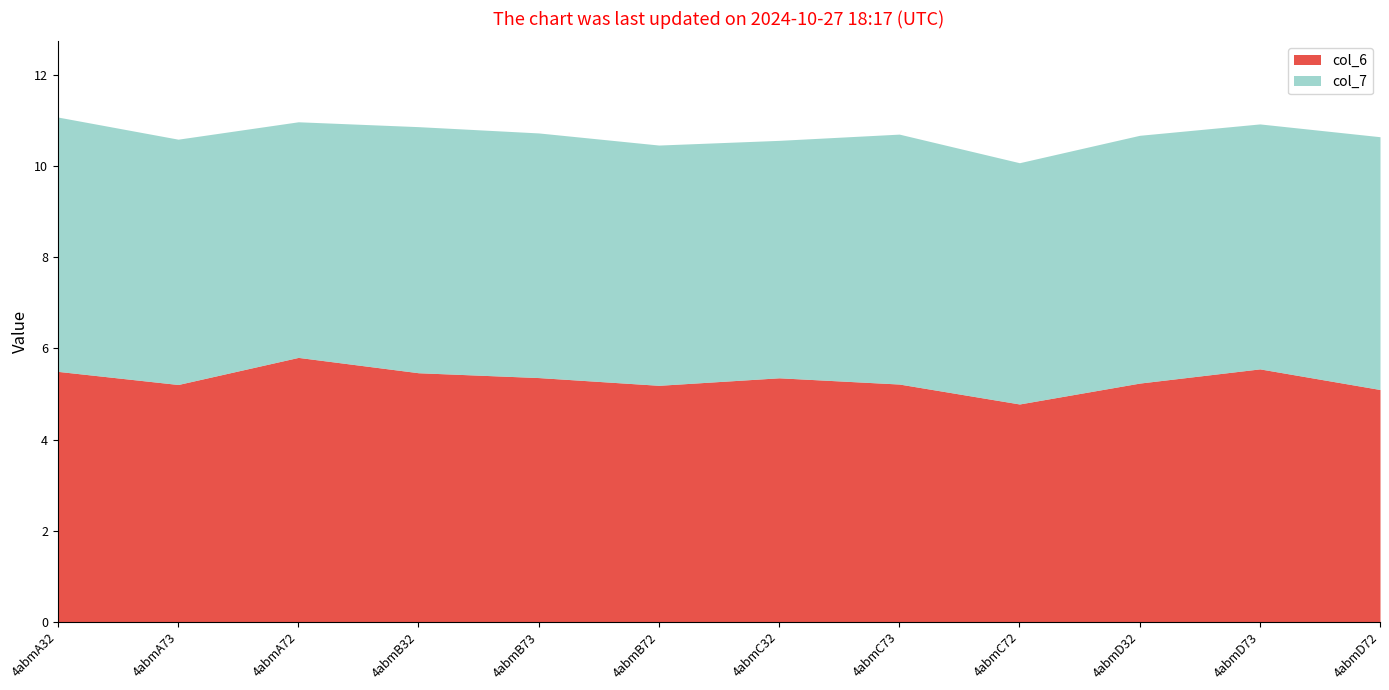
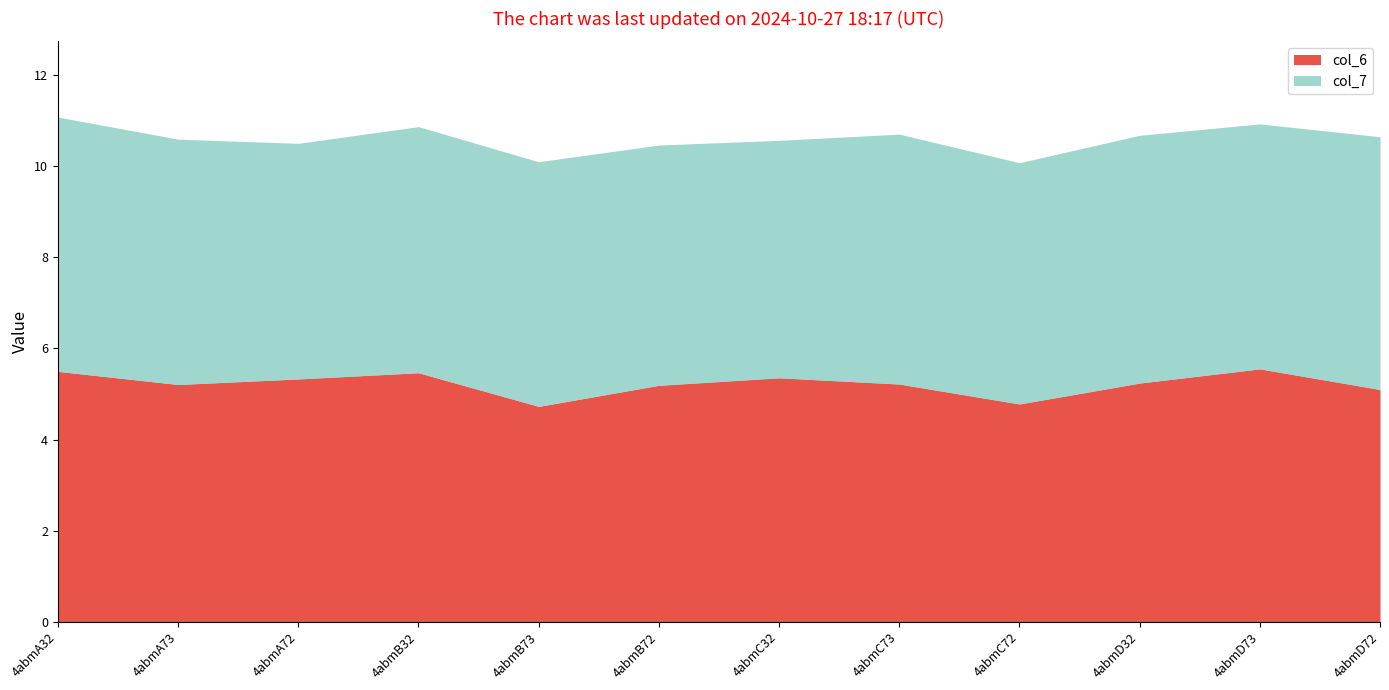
  {
    "col_6": {
      "4abmA32": 5.5,
      "4abmA73": 5.2,
-     "4abmA72": 5.8,
+     "4abmA72": 5.3,
      "4abmB32": 5.5,
-     "4abmB73": 5.4,
+     "4abmB73": 4.7,
      "4abmB72": 5.2,
      "4abmC32": 5.4,
      "4abmC73": 5.2,
      "4abmC72": 4.8,
      "4abmD32": 5.2,
      "4abmD73": 5.6,
      "4abmD72": 5.1
    },
    "col_7": {
      "4abmA32": 5.6,
      "4abmA73": 5.4,
      "4abmA72": 5.2,
      "4abmB32": 5.4,
      "4abmB73": 5.4,
      "4abmB72": 5.3,
      "4abmC32": 5.2,
      "4abmC73": 5.5,
      "4abmC72": 5.3,
      "4abmD32": 5.4,
      "4abmD73": 5.4,
      "4abmD72": 5.6
    }
  }
